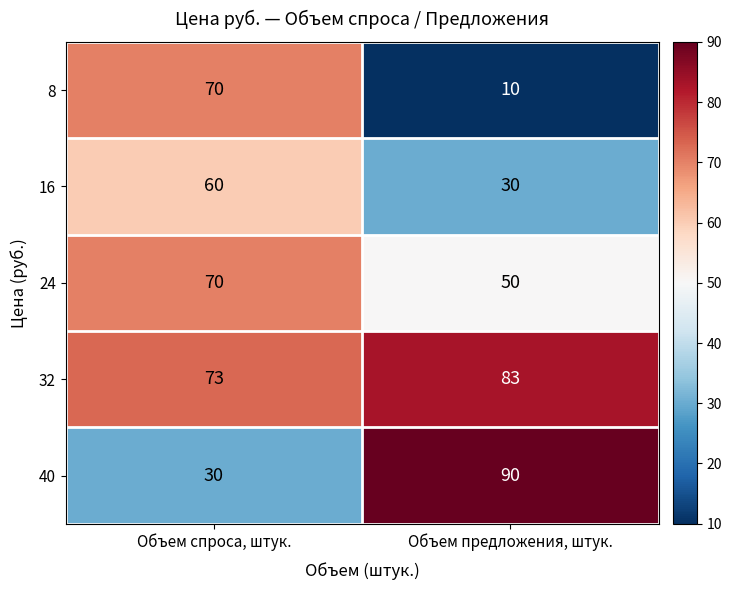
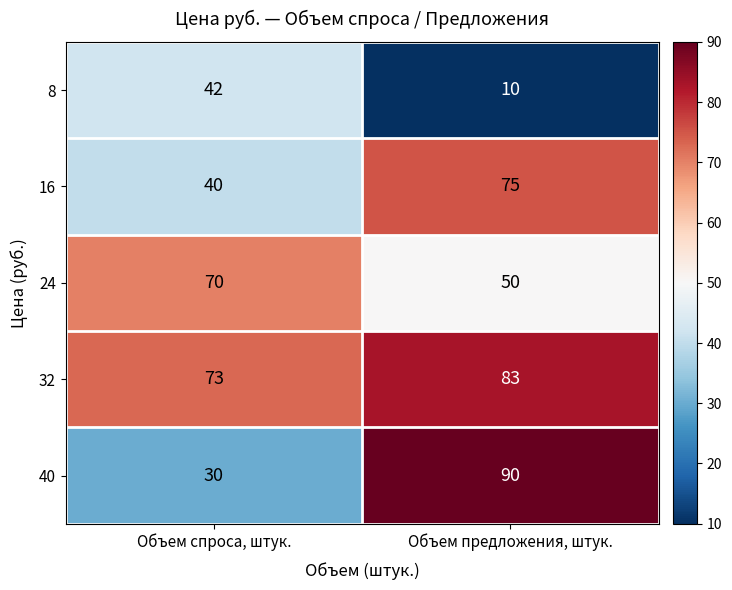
  {
    "8": {
-     "Объем спроса, штук.": 70,
+     "Объем спроса, штук.": 42,
      "Объем предложения, штук.": 10
    },
    "16": {
-     "Объем спроса, штук.": 60,
-     "Объем предложения, штук.": 30
+     "Объем спроса, штук.": 40,
+     "Объем предложения, штук.": 75
    },
    "24": {
      "Объем спроса, штук.": 70,
      "Объем предложения, штук.": 50
    },
    "32": {
      "Объем спроса, штук.": 73,
      "Объем предложения, штук.": 83
    },
    "40": {
      "Объем спроса, штук.": 30,
      "Объем предложения, штук.": 90
    }
  }
